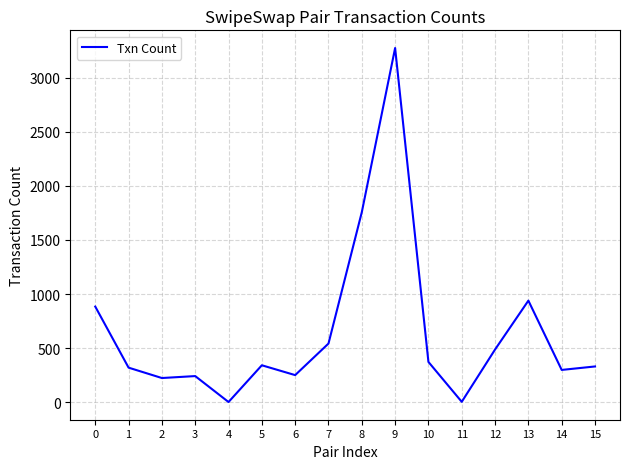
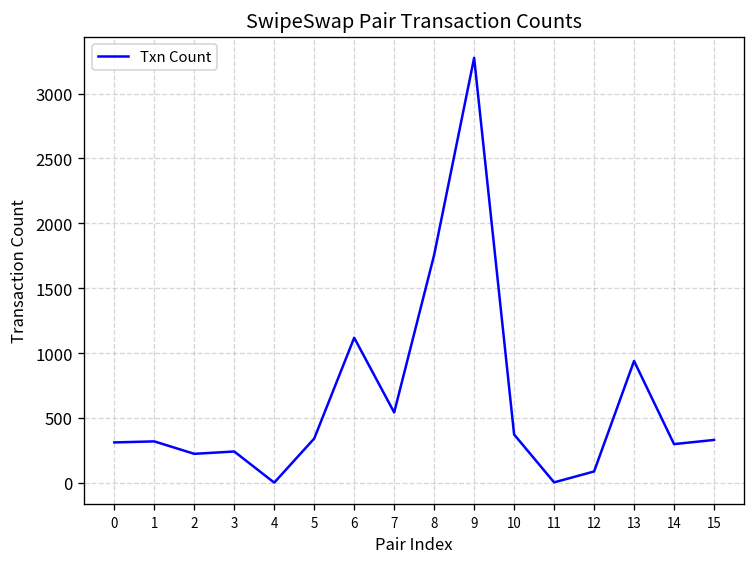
  {
-   "0": 880,
+   "0": 310,
    "1": 320,
    "2": 220,
    "3": 240,
    "4": 0,
    "5": 340,
-   "6": 250,
+   "6": 1120,
    "7": 540,
    "8": 1760,
    "9": 3280,
    "10": 370,
    "11": 0,
-   "12": 490,
+   "12": 90,
    "13": 940,
    "14": 300,
    "15": 330
  }
